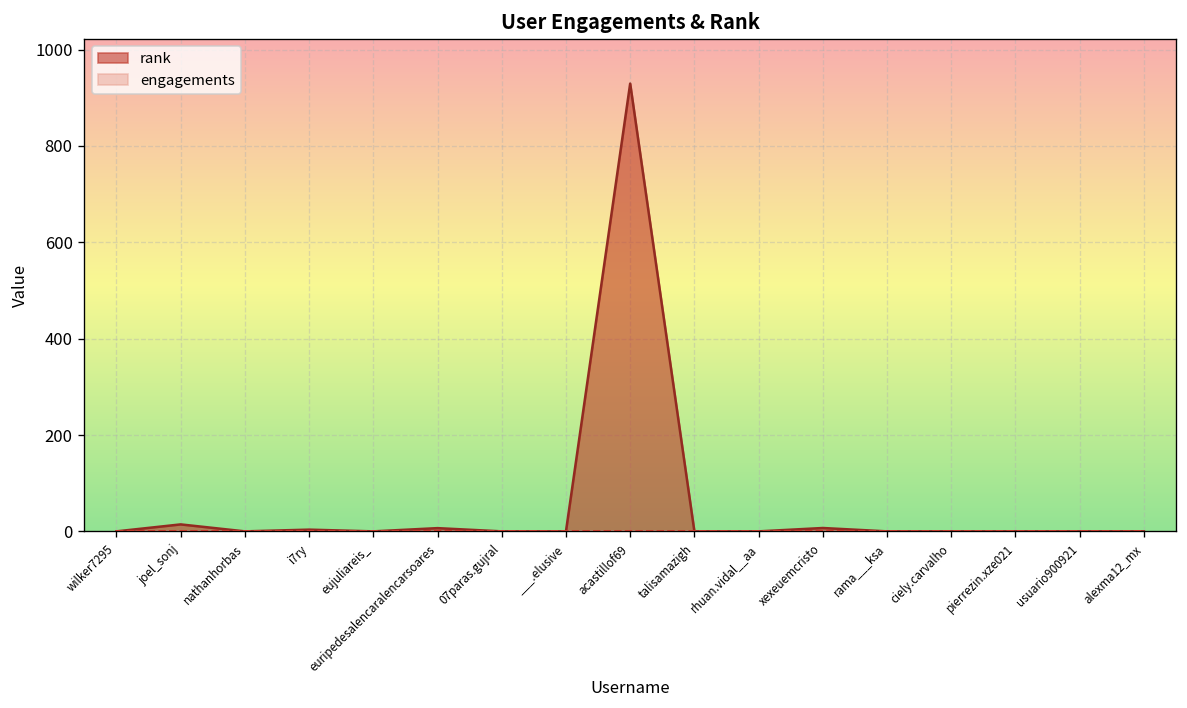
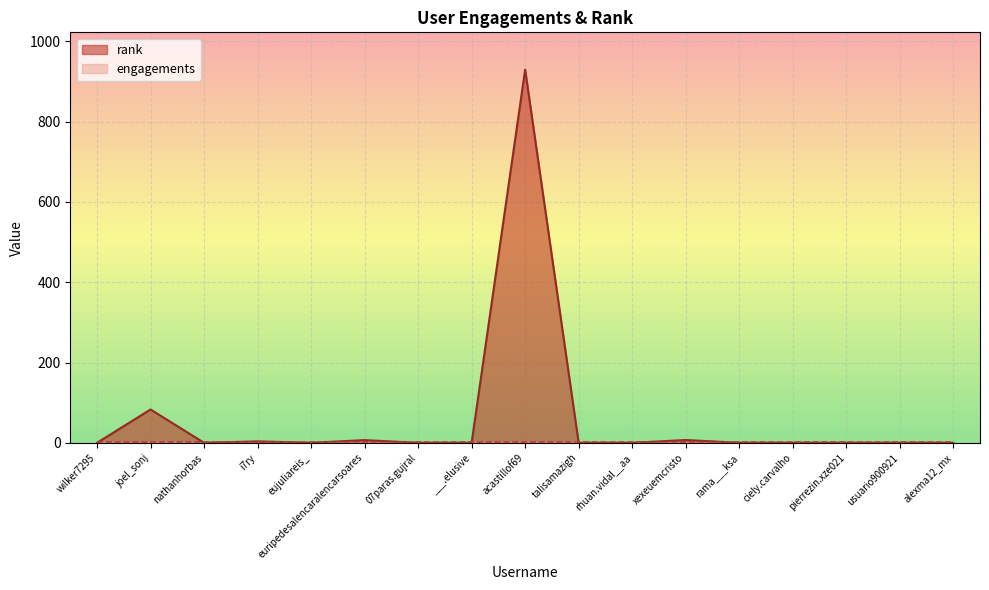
  {
    "rank": {
-     "joel_sonj": 10,
+     "joel_sonj": 80,
      "acastillof69": 930
    },
    "engagements": {
      "joel_sonj": 0,
      "acastillof69": 0
    }
  }
